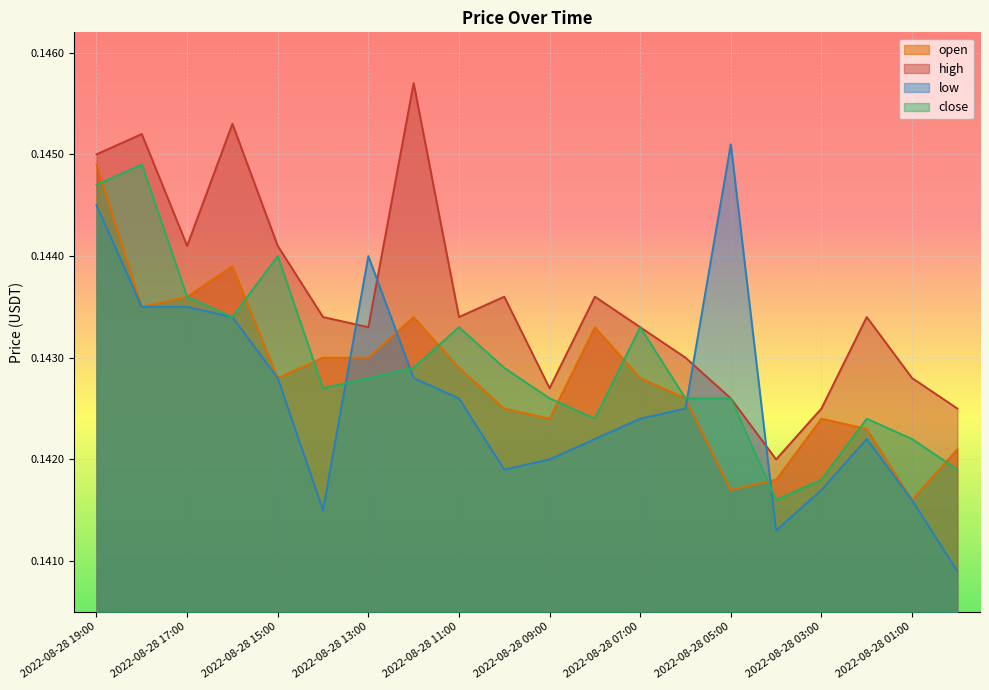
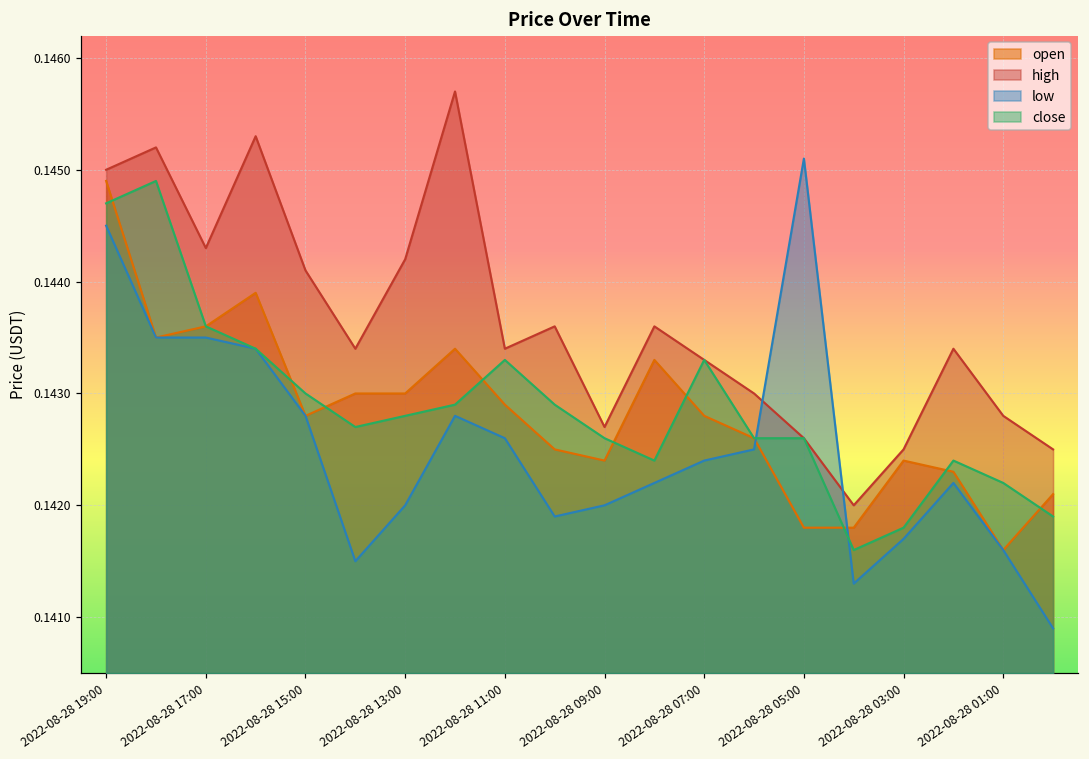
  {
    "open": {
      "2022-08-28 19:00": 0.1449,
      "2022-08-28 13:00": 0.1430,
      "2022-08-28 11:00": 0.1429,
      "2022-08-28 09:00": 0.1424,
      "2022-08-28 07:00": 0.1428,
-     "2022-08-28 05:00": 0.1417,
+     "2022-08-28 05:00": 0.1418,
      "2022-08-28 03:00": 0.1424
    },
    "high": {
      "2022-08-28 19:00": 0.1450,
-     "2022-08-28 17:00": 0.1441,
+     "2022-08-28 17:00": 0.1443,
      "2022-08-28 15:00": 0.1441,
-     "2022-08-28 13:00": 0.1433,
+     "2022-08-28 13:00": 0.1442,
      "2022-08-28 11:00": 0.1434,
      "2022-08-28 09:00": 0.1427,
      "2022-08-28 03:00": 0.1425,
      "2022-08-28 01:00": 0.1428
    },
    "low": {
      "2022-08-28 19:00": 0.14450,
      "2022-08-28 17:00": 0.14350,
-     "2022-08-28 13:00": 0.144,
+     "2022-08-28 13:00": 0.142,
      "2022-08-28 11:00": 0.14260,
      "2022-08-28 09:00": 0.142,
      "2022-08-28 07:00": 0.14240,
      "2022-08-28 05:00": 0.14510,
      "2022-08-28 03:00": 0.14170
    },
    "close": {
      "2022-08-28 19:00": 0.14470,
-     "2022-08-28 15:00": 0.144,
+     "2022-08-28 15:00": 0.143,
      "2022-08-28 13:00": 0.14280,
      "2022-08-28 11:00": 0.14330,
      "2022-08-28 09:00": 0.14260,
      "2022-08-28 03:00": 0.14180,
      "2022-08-28 01:00": 0.14220
    }
  }
